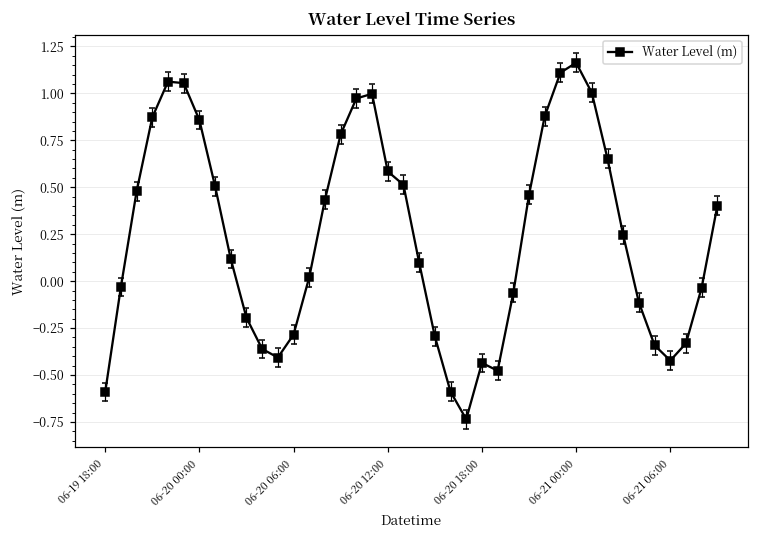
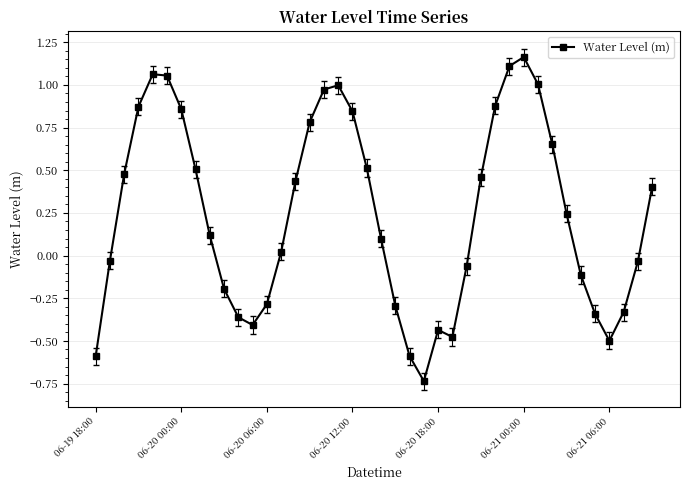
  {
    "Water Level (m)": {
      "06-19 18:00": -0.59,
      "06-20 00:00": 0.86,
      "06-20 06:00": -0.28,
-     "06-20 12:00": 0.58,
+     "06-20 12:00": 0.84,
      "06-20 18:00": -0.44,
      "06-21 00:00": 1.16,
-     "06-21 06:00": -0.42
+     "06-21 06:00": -0.50
    }
  }
